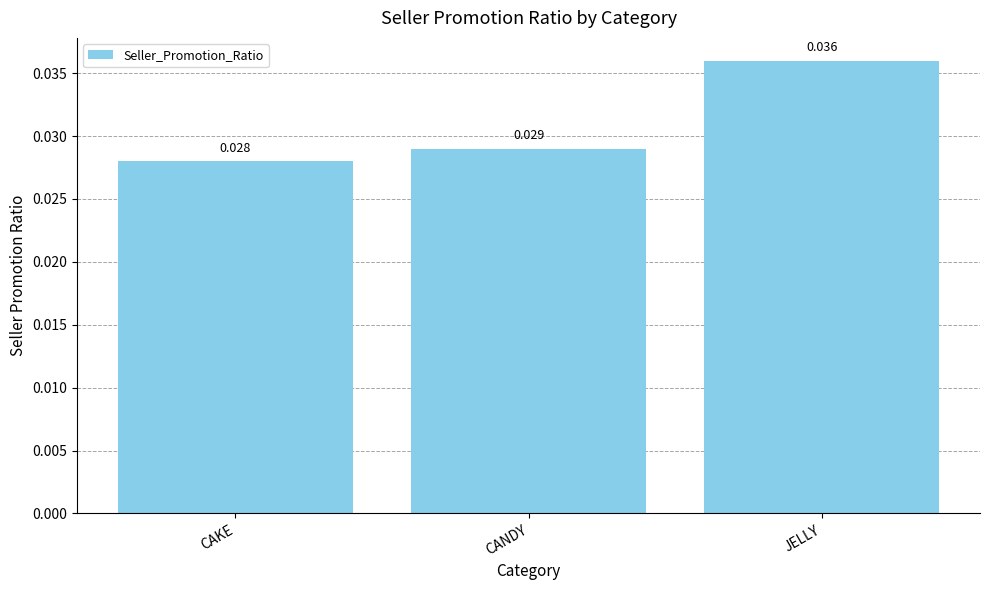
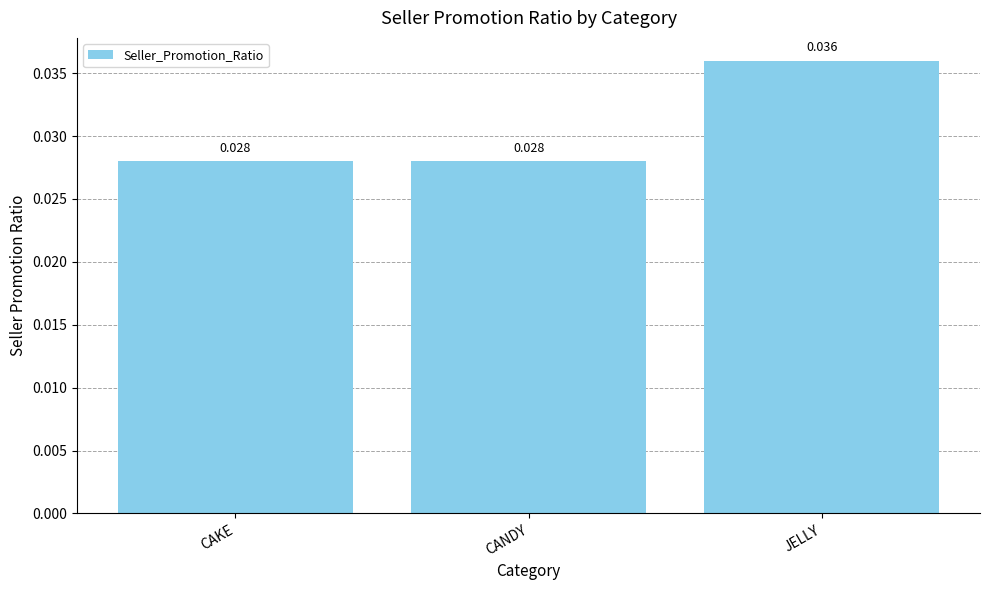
  {
    "CAKE": 0.028,
-   "CANDY": 0.029,
+   "CANDY": 0.028,
    "JELLY": 0.036
  }
